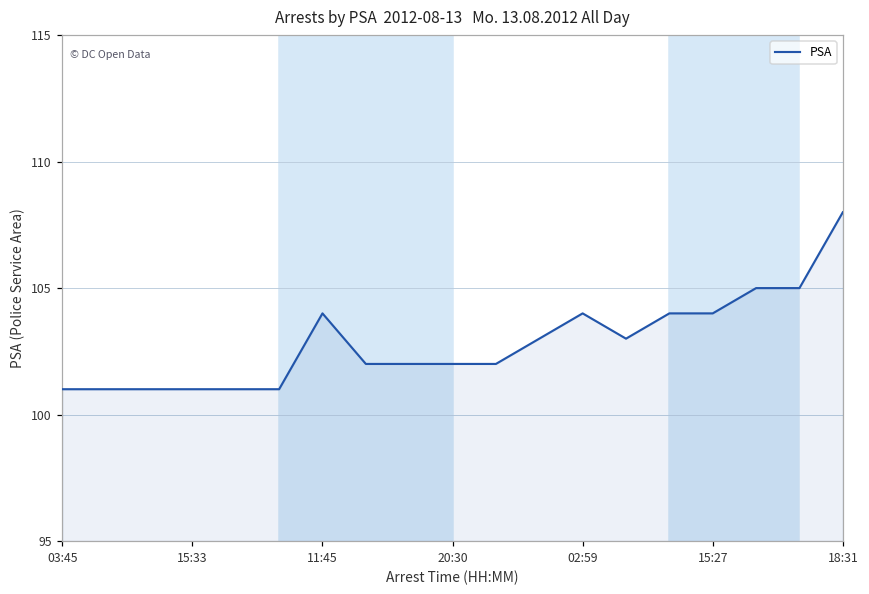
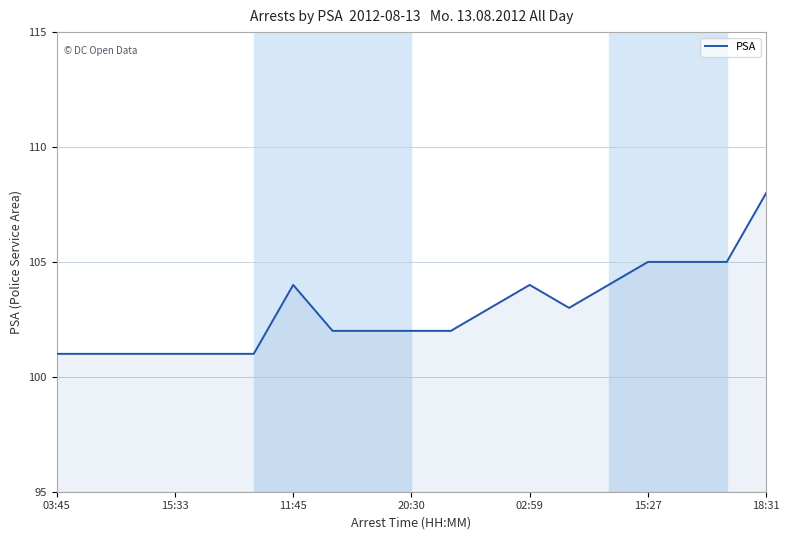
  {
    "03:45": 101,
    "15:33": 101,
    "11:45": 104,
    "02:59": 104,
-   "15:27": 104,
+   "15:27": 105,
    "18:31": 108
  }
